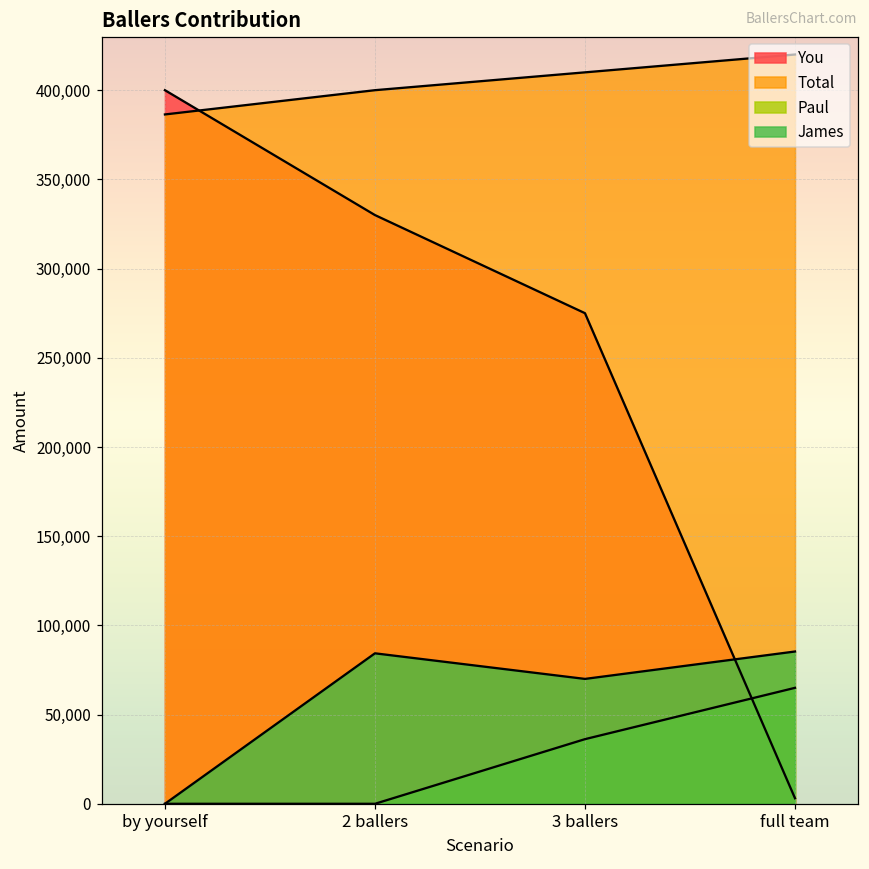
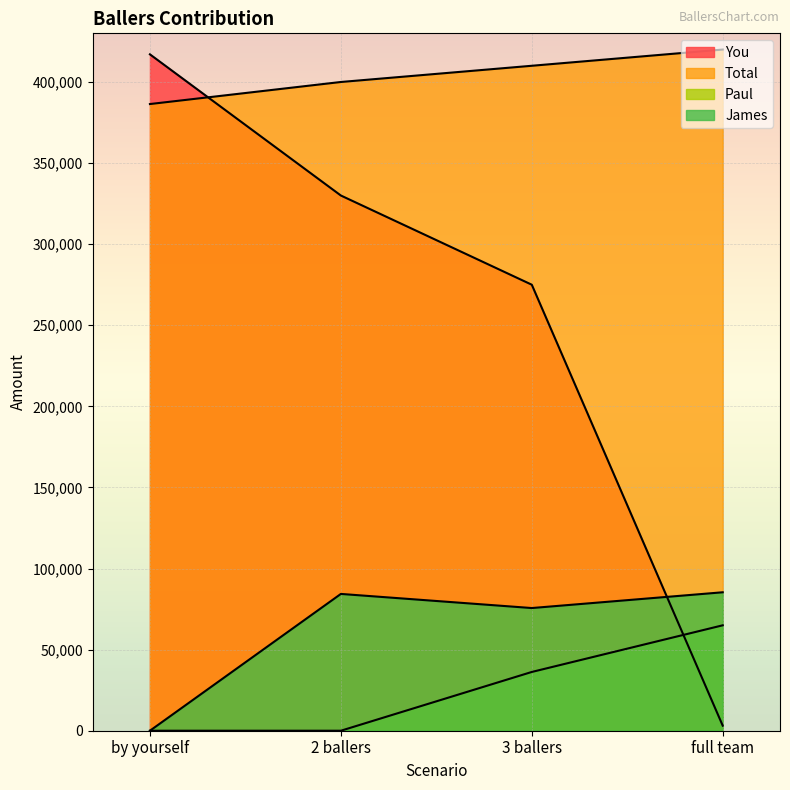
  {
    "You": {
-     "by yourself": "400,000",
+     "by yourself": "417,000",
      "2 ballers": "330,000",
      "3 ballers": "275,000",
      "full team": "3,000"
    },
    "Total": {
      "by yourself": "386,000",
      "2 ballers": "400,000",
      "3 ballers": "410,000"
    },
    "Paul": {
      "2 ballers": "0",
      "3 ballers": "36,000",
      "full team": "65,000"
    },
    "James": {
      "2 ballers": "84,000",
-     "3 ballers": "70,000",
+     "3 ballers": "76,000",
      "full team": "85,000"
    }
  }
